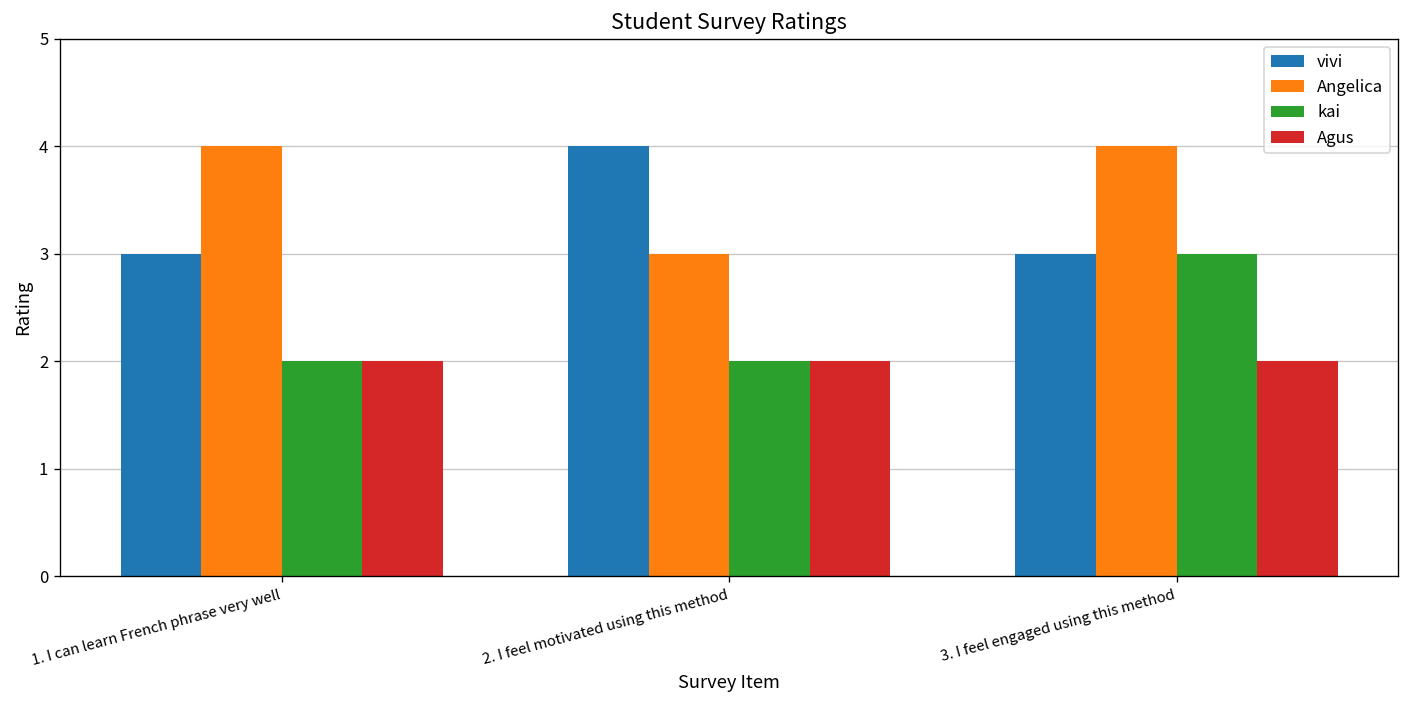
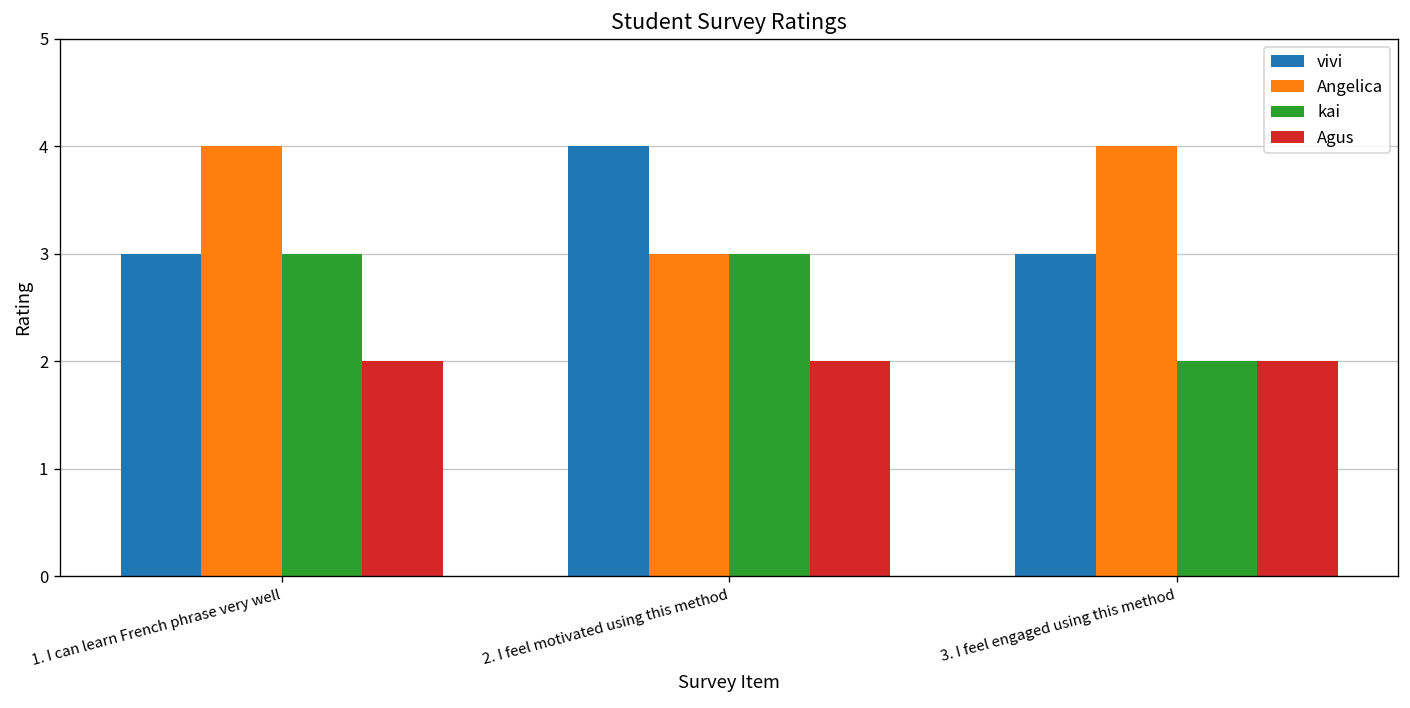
  {
    "vivi": {
      "1. I can learn French phrase very well": 3,
      "2. I feel motivated using this method": 4,
      "3. I feel engaged using this method": 3
    },
    "Angelica": {
      "1. I can learn French phrase very well": 4,
      "2. I feel motivated using this method": 3,
      "3. I feel engaged using this method": 4
    },
    "kai": {
-     "1. I can learn French phrase very well": 2,
-     "2. I feel motivated using this method": 2,
-     "3. I feel engaged using this method": 3
+     "1. I can learn French phrase very well": 3,
+     "2. I feel motivated using this method": 3,
+     "3. I feel engaged using this method": 2
    },
    "Agus": {
      "1. I can learn French phrase very well": 2,
      "2. I feel motivated using this method": 2,
      "3. I feel engaged using this method": 2
    }
  }
